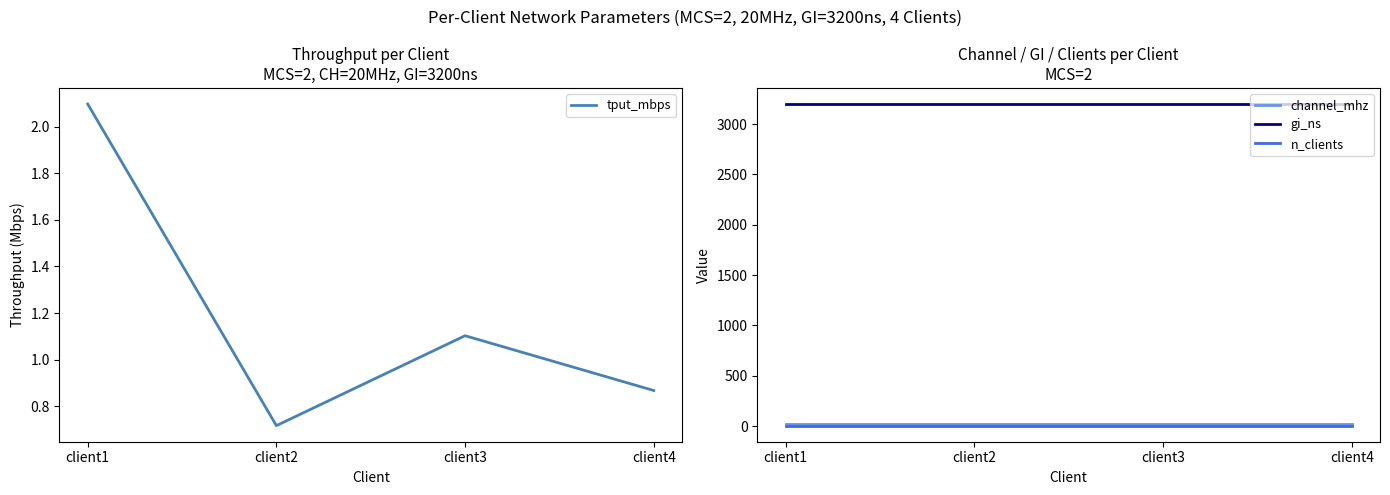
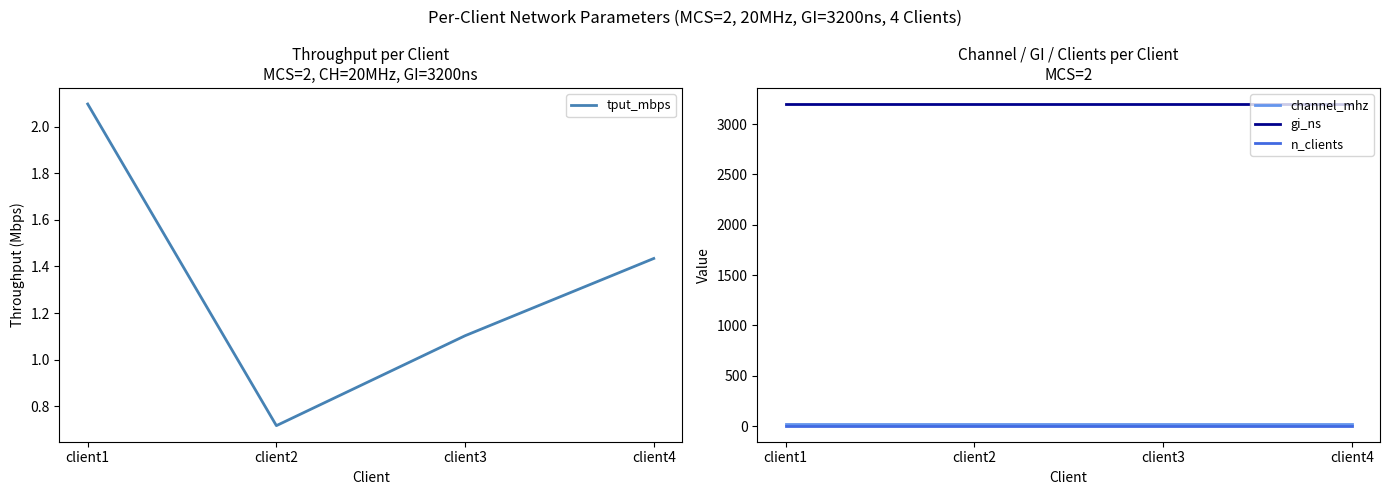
  {
    "Throughput per Client MCS=2, CH=20MHz, GI=3200ns": {
      "client1": 2.10,
      "client2": 0.72,
      "client3": 1.10,
-     "client4": 0.87
+     "client4": 1.43
    },
    "Channel / GI / Clients per Client MCS=2": {
      "gi_ns": {
        "client1": 3200,
        "client2": 3200,
        "client3": 3200
      }
    }
  }
